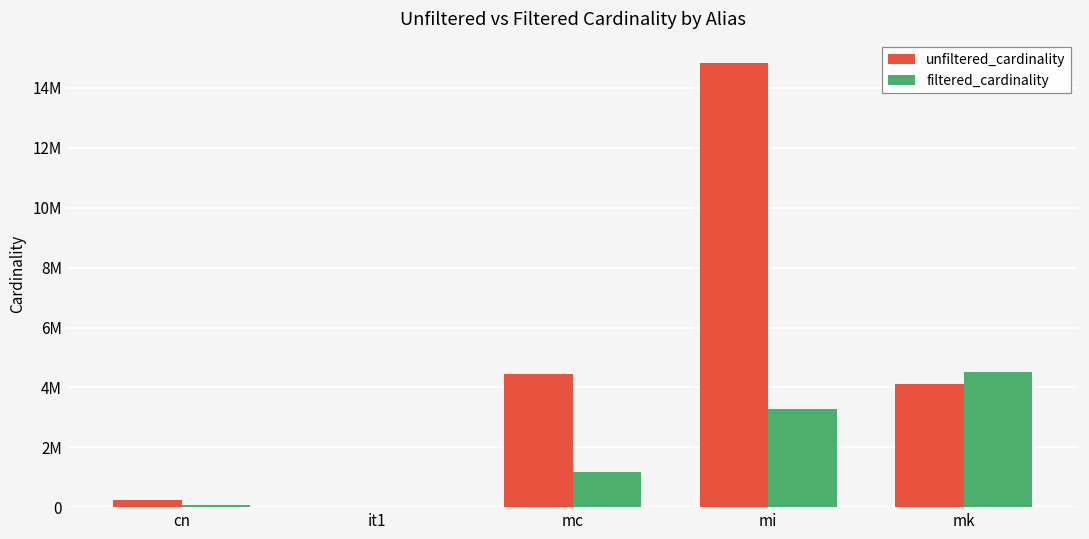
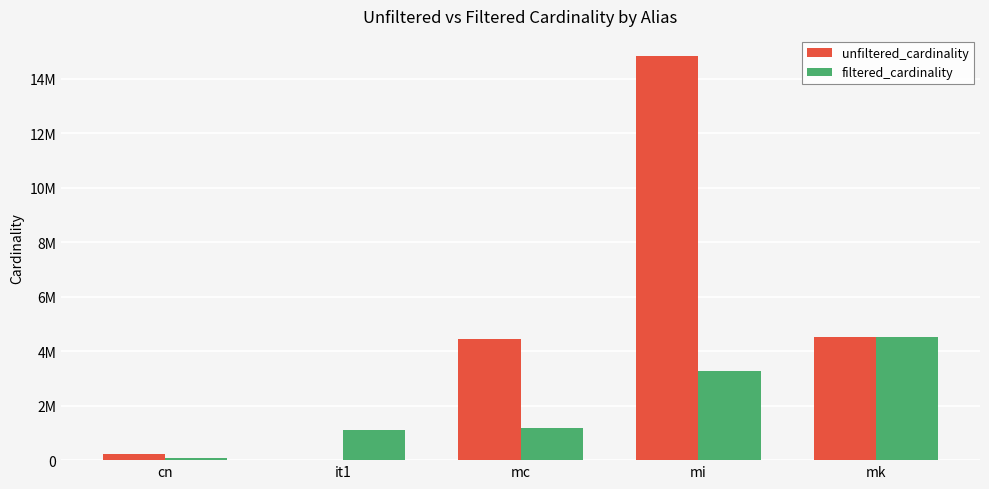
  {
    "unfiltered_cardinality": {
      "cn": 200000,
      "mc": 4400000,
      "mi": 14800000,
-     "mk": 4100000
+     "mk": 4500000
    },
    "filtered_cardinality": {
-     "it1": 0,
+     "it1": 1100000,
      "mc": 1200000,
      "mi": 3300000,
      "mk": 4500000
    }
  }
